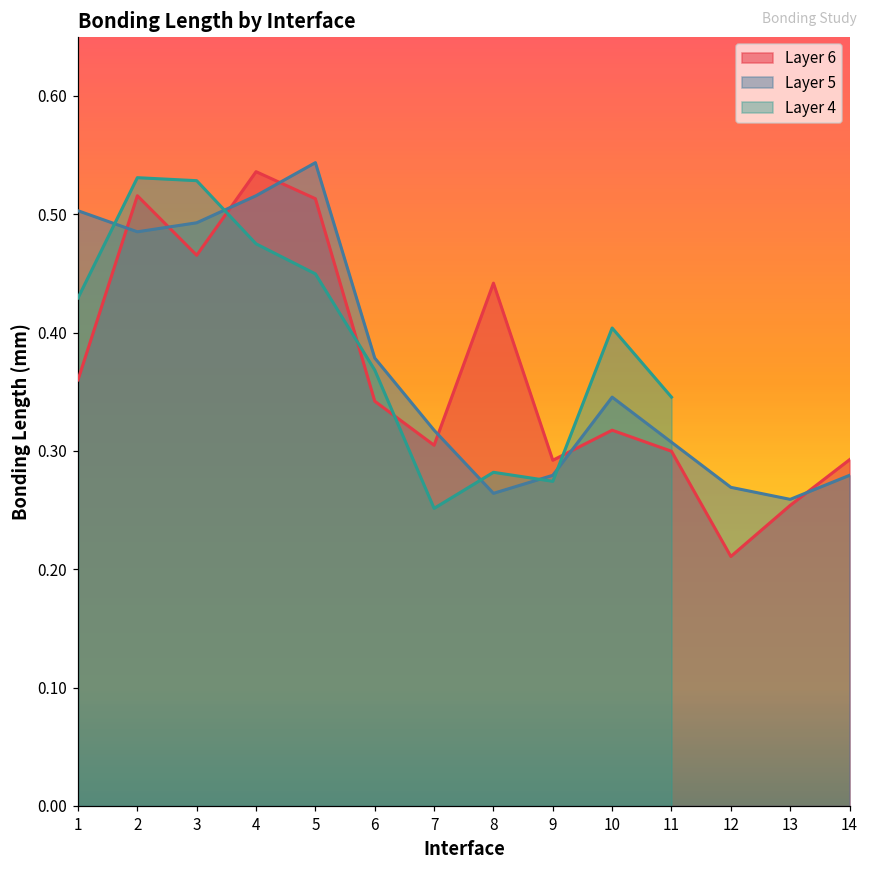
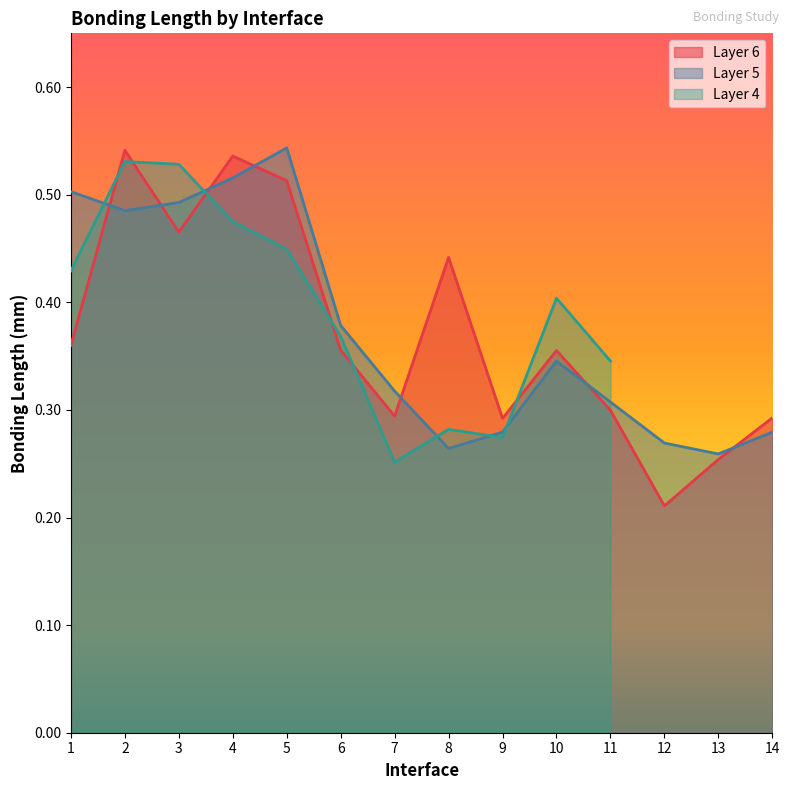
  {
    "Layer 6": {
      "1": 0.360,
-     "2": 0.516,
+     "2": 0.541,
      "3": 0.465,
      "4": 0.536,
      "5": 0.513,
-     "6": 0.342,
-     "7": 0.305,
+     "6": 0.356,
+     "7": 0.294,
      "8": 0.442,
      "9": 0.292,
-     "10": 0.318,
+     "10": 0.355,
      "11": 0.300,
      "12": 0.211,
      "13": 0.254,
      "14": 0.293
    }
  }
